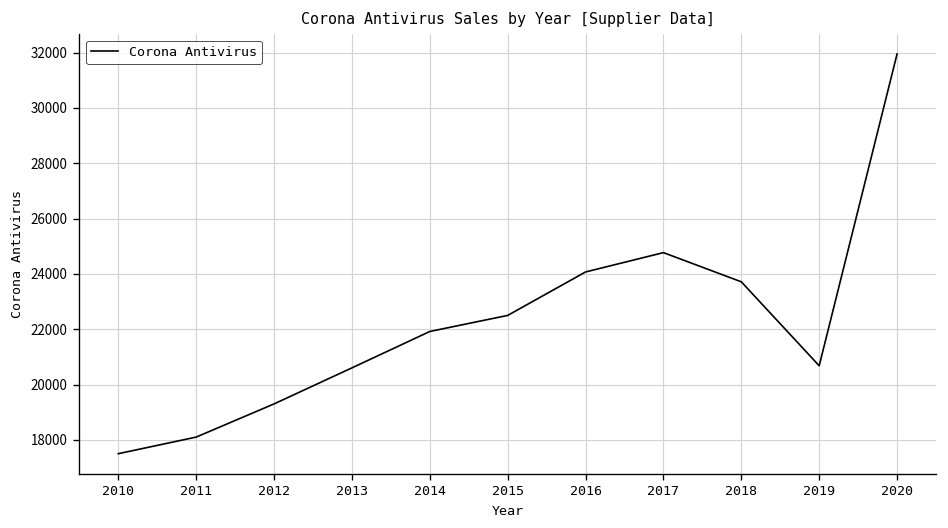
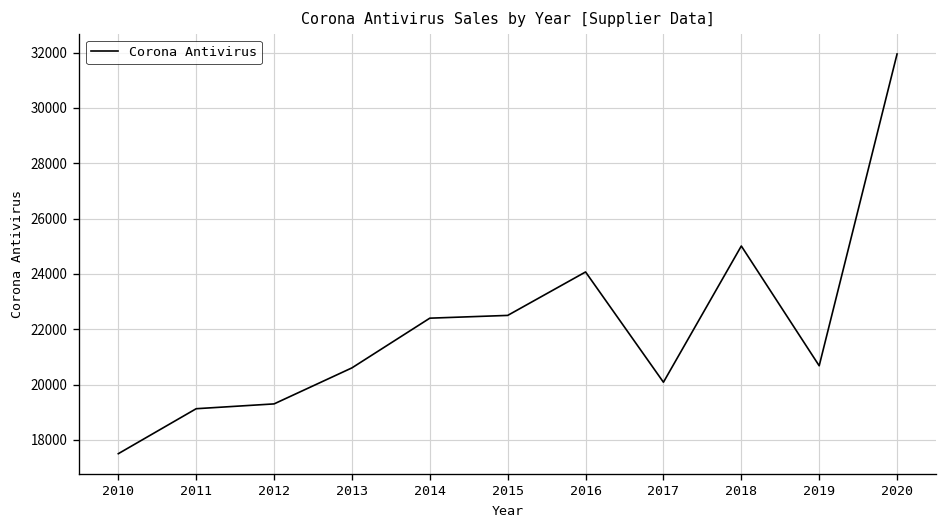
  {
    "2010": 17500,
-   "2011": 18100,
+   "2011": 19100,
    "2012": 19300,
    "2013": 20600,
-   "2014": 21900,
+   "2014": 22400,
    "2015": 22500,
    "2016": 24100,
-   "2017": 24800,
-   "2018": 23700,
+   "2017": 20100,
+   "2018": 25000,
    "2019": 20700,
    "2020": 32000
  }
